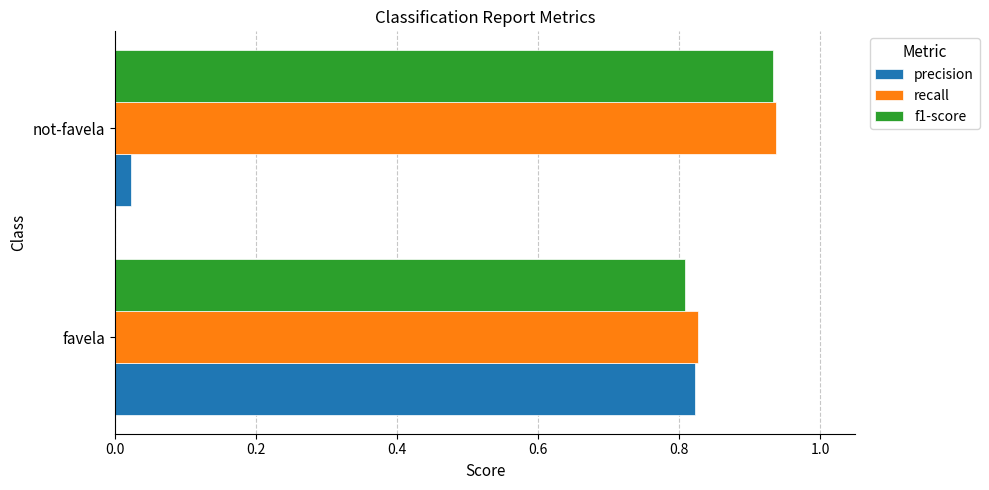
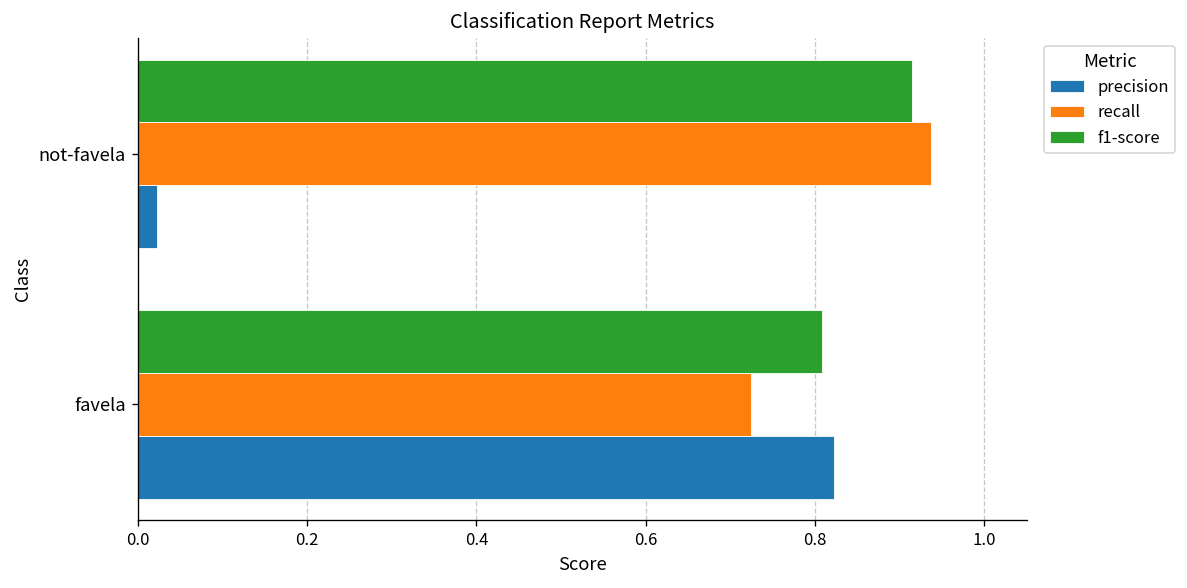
  {
    "precision": {
      "not-favela": 0.02,
      "favela": 0.82
    },
    "recall": {
      "not-favela": 0.94,
-     "favela": 0.83
+     "favela": 0.72
    },
    "f1-score": {
-     "not-favela": 0.93,
+     "not-favela": 0.91,
      "favela": 0.81
    }
  }
